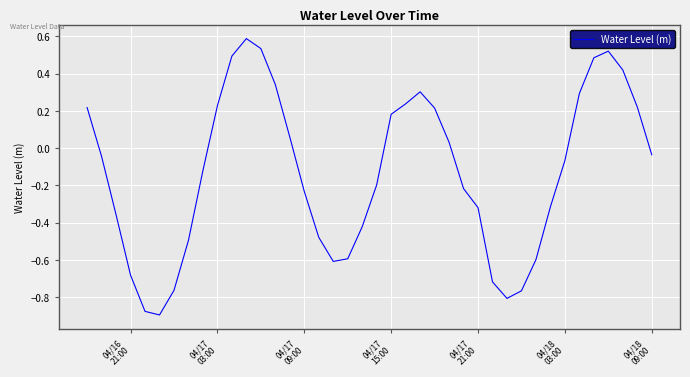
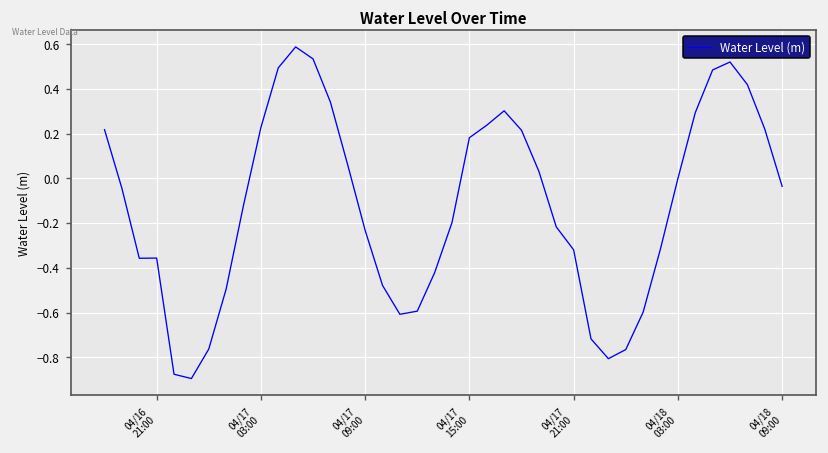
  {
-   "04/16 21:00": -0.68,
+   "04/16 21:00": -0.36,
    "04/17 03:00": 0.23,
    "04/17 09:00": -0.23,
    "04/17 15:00": 0.18,
    "04/17 21:00": -0.32,
-   "04/18 03:00": -0.07,
+   "04/18 03:00": 0.00,
    "04/18 09:00": -0.04
  }
